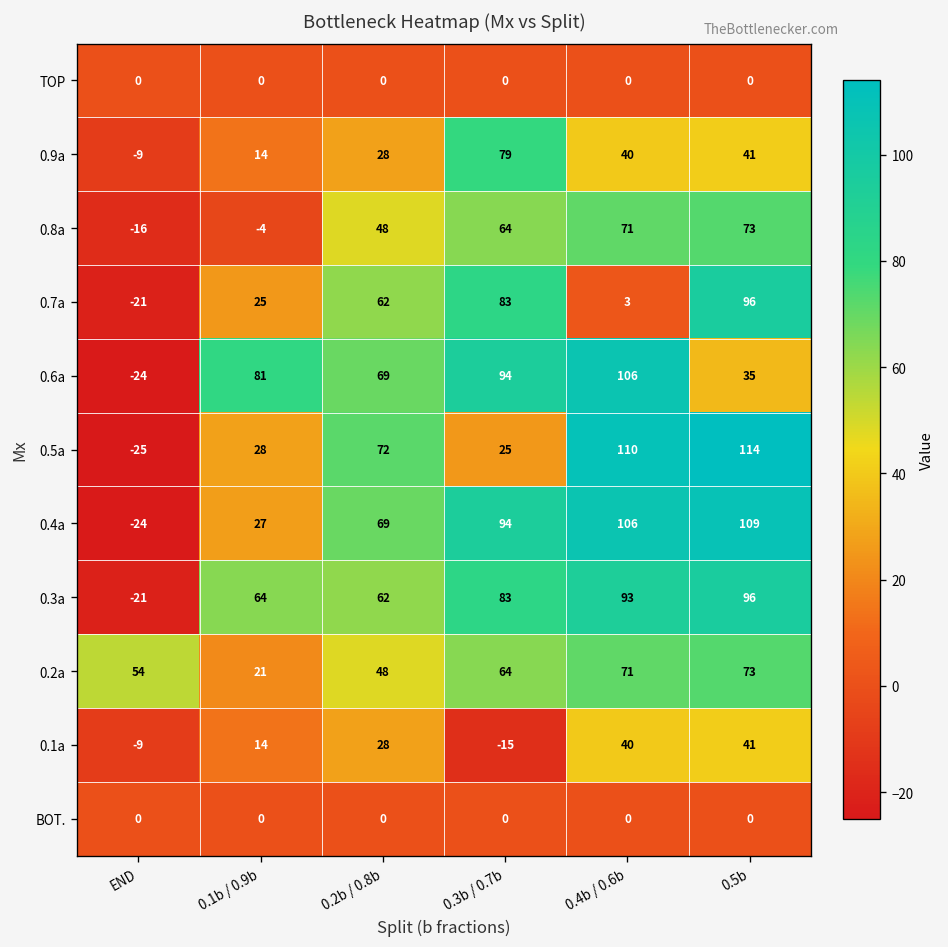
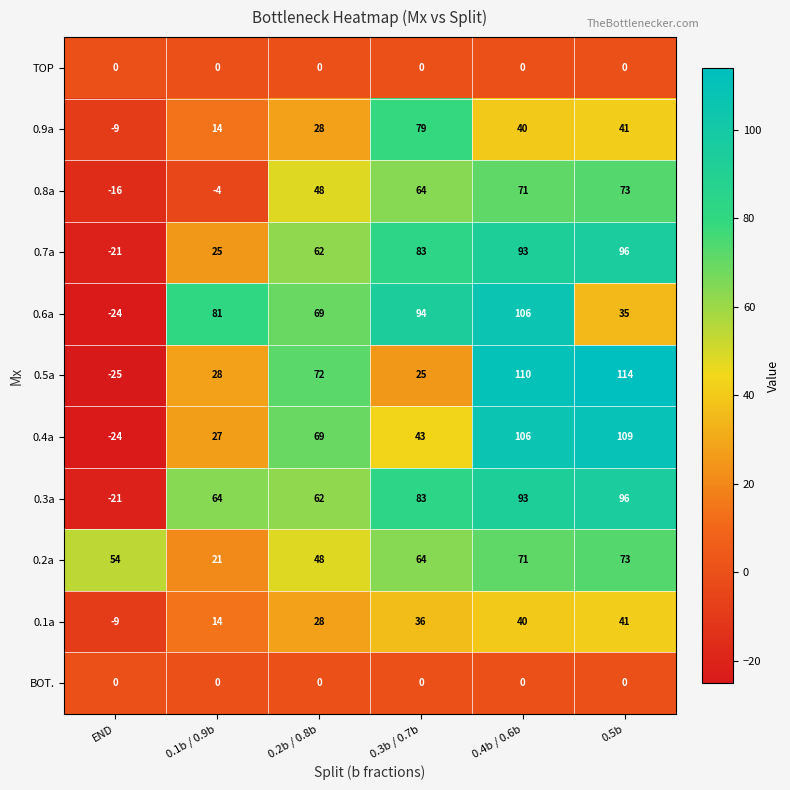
  {
    "TOP": {
      "END": 0,
      "0.1b / 0.9b": 0,
      "0.2b / 0.8b": 0,
      "0.3b / 0.7b": 0,
      "0.4b / 0.6b": 0,
      "0.5b": 0
    },
    "0.9a": {
      "END": -9,
      "0.1b / 0.9b": 14,
      "0.2b / 0.8b": 28,
      "0.3b / 0.7b": 79,
      "0.4b / 0.6b": 40,
      "0.5b": 41
    },
    "0.8a": {
      "END": -16,
      "0.1b / 0.9b": -4,
      "0.2b / 0.8b": 48,
      "0.3b / 0.7b": 64,
      "0.4b / 0.6b": 71,
      "0.5b": 73
    },
    "0.7a": {
      "END": -21,
      "0.1b / 0.9b": 25,
      "0.2b / 0.8b": 62,
      "0.3b / 0.7b": 83,
-     "0.4b / 0.6b": 3,
+     "0.4b / 0.6b": 93,
      "0.5b": 96
    },
    "0.6a": {
      "END": -24,
      "0.1b / 0.9b": 81,
      "0.2b / 0.8b": 69,
      "0.3b / 0.7b": 94,
      "0.4b / 0.6b": 106,
      "0.5b": 35
    },
    "0.5a": {
      "END": -25,
      "0.1b / 0.9b": 28,
      "0.2b / 0.8b": 72,
      "0.3b / 0.7b": 25,
      "0.4b / 0.6b": 110,
      "0.5b": 114
    },
    "0.4a": {
      "END": -24,
      "0.1b / 0.9b": 27,
      "0.2b / 0.8b": 69,
-     "0.3b / 0.7b": 94,
+     "0.3b / 0.7b": 43,
      "0.4b / 0.6b": 106,
      "0.5b": 109
    },
    "0.3a": {
      "END": -21,
      "0.1b / 0.9b": 64,
      "0.2b / 0.8b": 62,
      "0.3b / 0.7b": 83,
      "0.4b / 0.6b": 93,
      "0.5b": 96
    },
    "0.2a": {
      "END": 54,
      "0.1b / 0.9b": 21,
      "0.2b / 0.8b": 48,
      "0.3b / 0.7b": 64,
      "0.4b / 0.6b": 71,
      "0.5b": 73
    },
    "0.1a": {
      "END": -9,
      "0.1b / 0.9b": 14,
      "0.2b / 0.8b": 28,
-     "0.3b / 0.7b": -15,
+     "0.3b / 0.7b": 36,
      "0.4b / 0.6b": 40,
      "0.5b": 41
    },
    "BOT.": {
      "END": 0,
      "0.1b / 0.9b": 0,
      "0.2b / 0.8b": 0,
      "0.3b / 0.7b": 0,
      "0.4b / 0.6b": 0,
      "0.5b": 0
    }
  }
